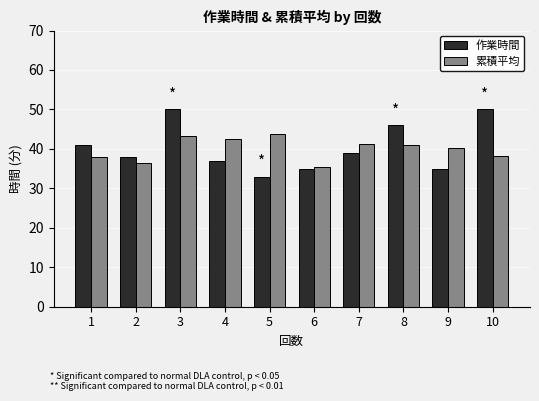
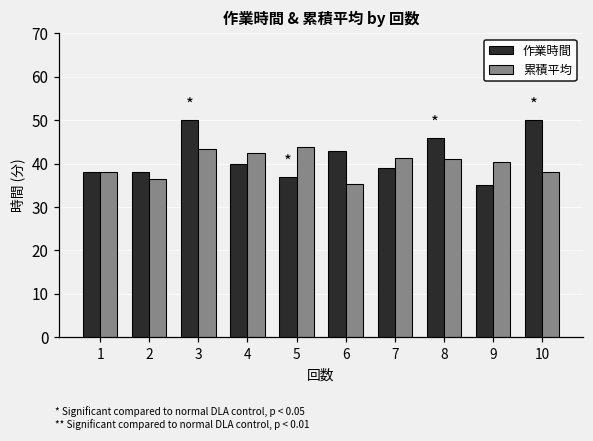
  {
    "作業時間": {
-     "1": 41,
+     "1": 38,
      "2": 38,
      "3": 50,
-     "4": 37,
-     "5": 33,
-     "6": 35,
+     "4": 40,
+     "5": 37,
+     "6": 43,
      "7": 39,
      "8": 46,
      "9": 35,
      "10": 50
    },
    "累積平均": {
      "1": 38,
      "2": 36,
      "3": 43,
      "4": 43,
      "5": 44,
      "6": 35,
      "7": 41,
      "8": 41,
      "9": 40,
      "10": 38
    }
  }
